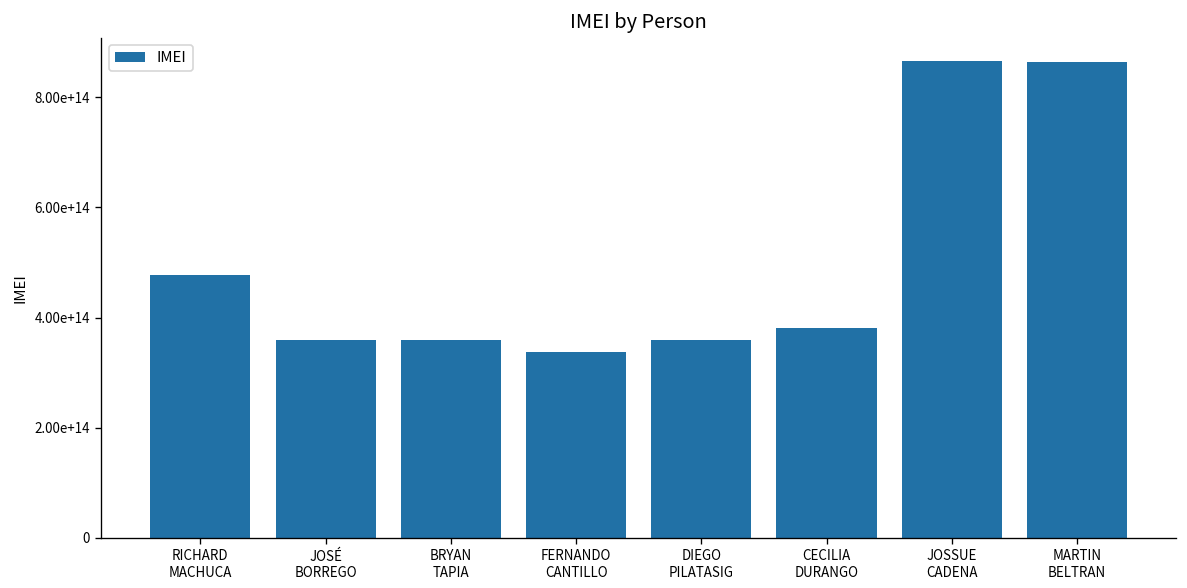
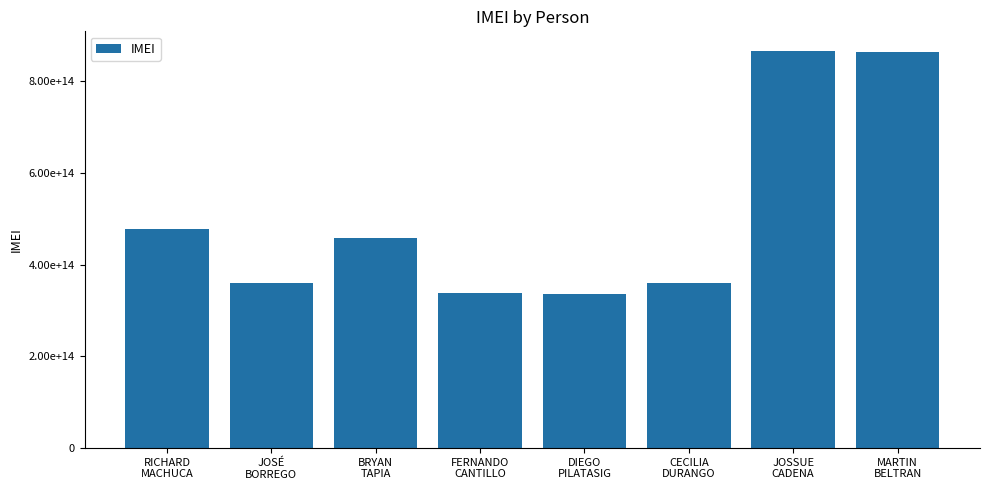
  {
    "RICHARD MACHUCA": 480000000000000,
    "JOSÉ BORREGO": 360000000000000,
-   "BRYAN TAPIA": 360000000000000,
+   "BRYAN TAPIA": 460000000000000,
    "FERNANDO CANTILLO": 340000000000000,
-   "DIEGO PILATASIG": 360000000000000,
-   "CECILIA DURANGO": 380000000000000,
+   "DIEGO PILATASIG": 340000000000000,
+   "CECILIA DURANGO": 360000000000000,
    "JOSSUE CADENA": 870000000000000,
    "MARTIN BELTRAN": 860000000000000
  }
